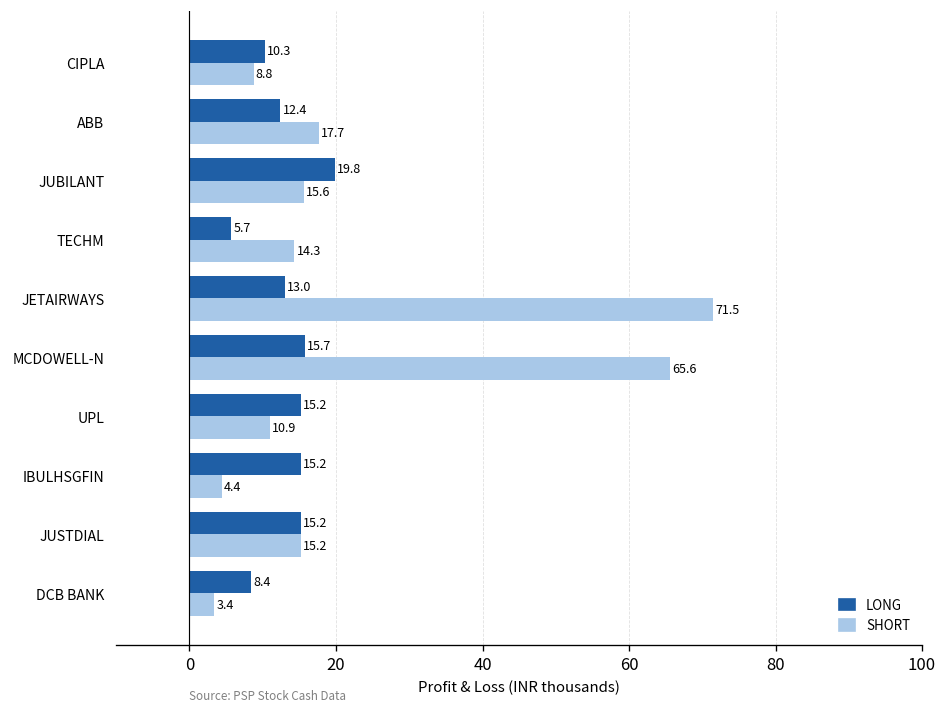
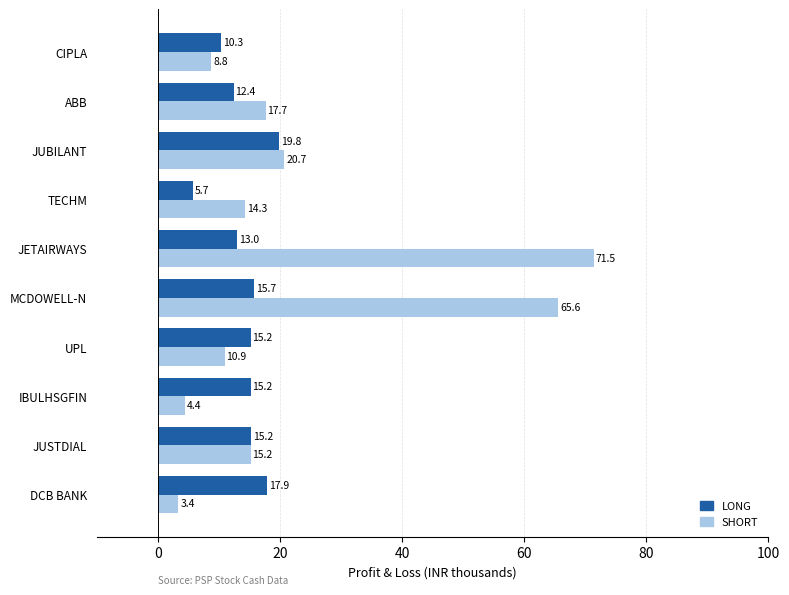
  {
    "LONG": {
      "CIPLA": 10.3,
      "ABB": 12.4,
      "JUBILANT": 19.8,
      "TECHM": 5.7,
      "JETAIRWAYS": 13.0,
      "MCDOWELL-N": 15.7,
      "UPL": 15.2,
      "IBULHSGFIN": 15.2,
      "JUSTDIAL": 15.2,
-     "DCB BANK": 8.4
+     "DCB BANK": 17.9
    },
    "SHORT": {
      "CIPLA": 8.8,
      "ABB": 17.7,
-     "JUBILANT": 15.6,
+     "JUBILANT": 20.7,
      "TECHM": 14.3,
      "JETAIRWAYS": 71.5,
      "MCDOWELL-N": 65.6,
      "UPL": 10.9,
      "IBULHSGFIN": 4.4,
      "JUSTDIAL": 15.2,
      "DCB BANK": 3.4
    }
  }
